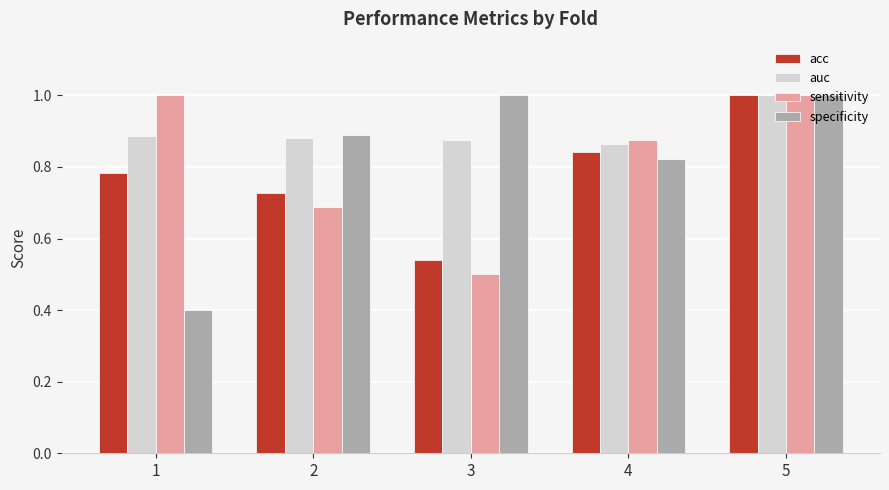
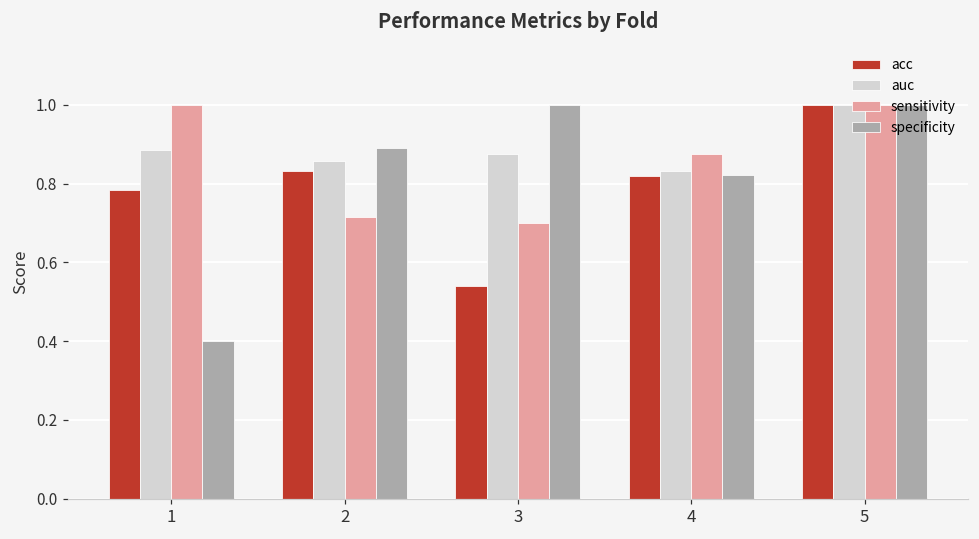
  {
    "acc": {
      "1": 0.78,
-     "2": 0.73,
+     "2": 0.83,
      "3": 0.54,
-     "4": 0.84,
+     "4": 0.82,
      "5": 1.00
    },
    "auc": {
      "1": 0.89,
-     "2": 0.88,
+     "2": 0.86,
      "3": 0.88,
-     "4": 0.86,
+     "4": 0.83,
      "5": 1.00
    },
    "sensitivity": {
      "1": 1.00,
-     "2": 0.69,
-     "3": 0.5,
+     "2": 0.71,
+     "3": 0.7,
      "4": 0.88,
      "5": 1.00
    },
    "specificity": {
      "1": 0.40,
      "2": 0.89,
      "3": 1.00,
      "4": 0.82,
      "5": 1.00
    }
  }
